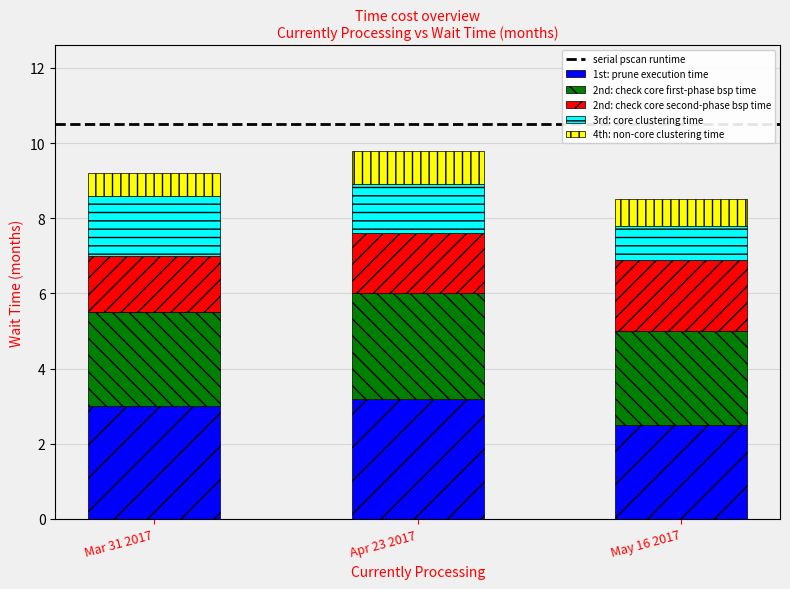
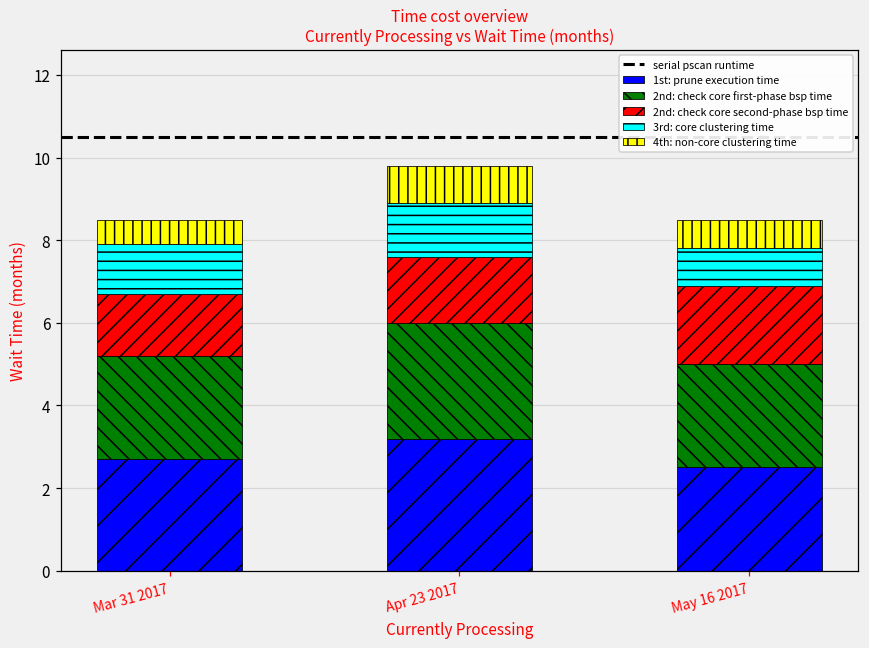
  {
    "1st: prune execution time": {
-     "Mar 31 2017": 3.0,
+     "Mar 31 2017": 2.7,
      "Apr 23 2017": 3.2,
      "May 16 2017": 2.5
    },
    "2nd: check core first-phase bsp time": {
      "Mar 31 2017": 2.5,
      "Apr 23 2017": 2.8,
      "May 16 2017": 2.5
    },
    "2nd: check core second-phase bsp time": {
      "Mar 31 2017": 1.5,
      "Apr 23 2017": 1.6,
      "May 16 2017": 1.9
    },
    "3rd: core clustering time": {
-     "Mar 31 2017": 1.6,
+     "Mar 31 2017": 1.2,
      "Apr 23 2017": 1.3,
      "May 16 2017": 0.9
    },
    "4th: non-core clustering time": {
      "Mar 31 2017": 0.6,
      "Apr 23 2017": 0.9,
      "May 16 2017": 0.7
    }
  }
